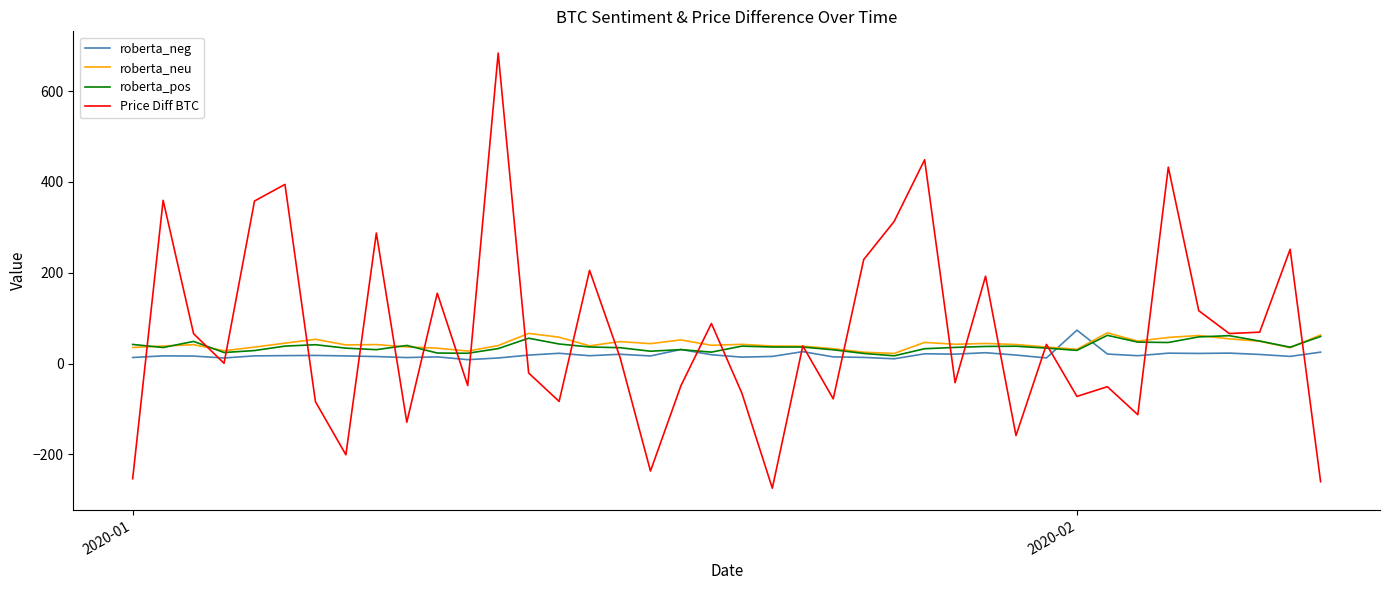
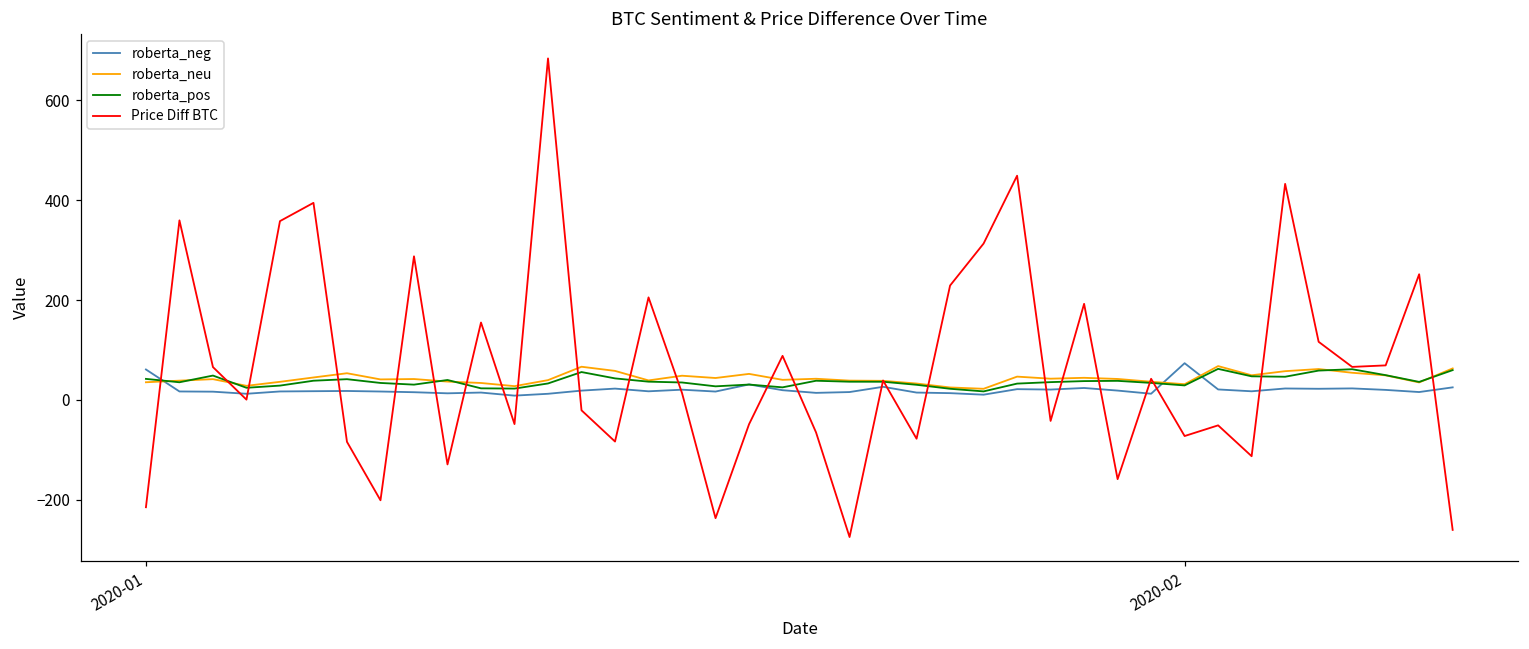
  {
    "roberta_neg": {
-     "2020-01": 10,
+     "2020-01": 60,
      "2020-02": 70
    },
    "roberta_neu": {
      "2020-01": 40
    },
    "roberta_pos": {
      "2020-01": 40
    },
    "Price Diff BTC": {
-     "2020-01": -250,
+     "2020-01": -210,
      "2020-02": -70
    }
  }
